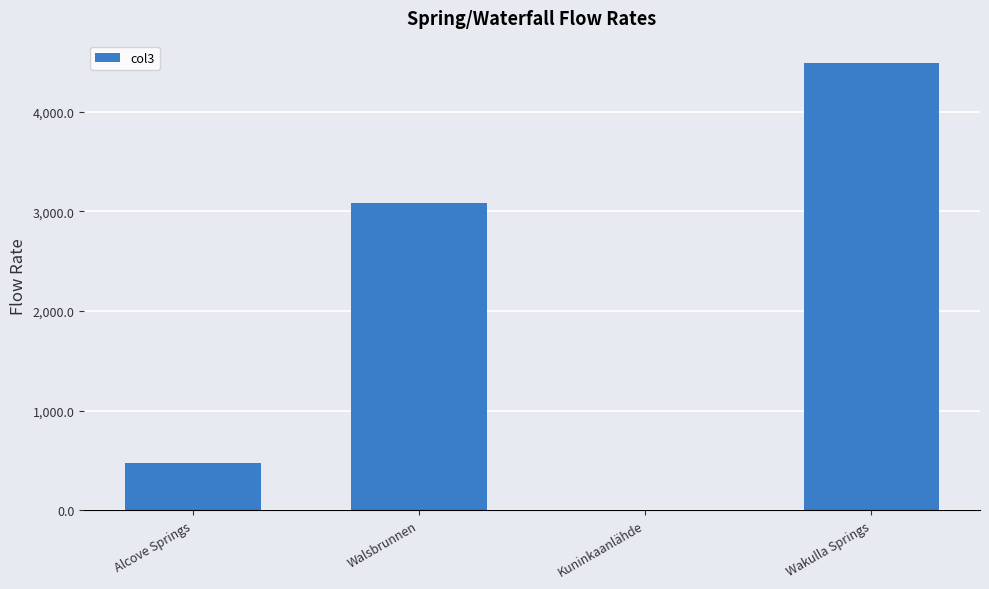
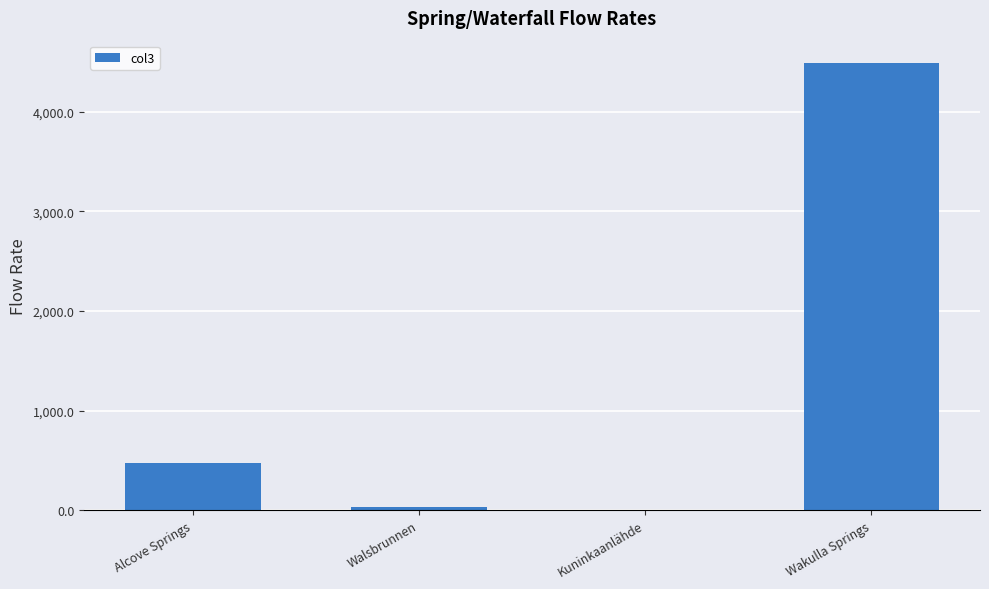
  {
    "Alcove Springs": "500",
-   "Walsbrunnen": "3,100",
+   "Walsbrunnen": "0",
    "Wakulla Springs": "4,500"
  }
